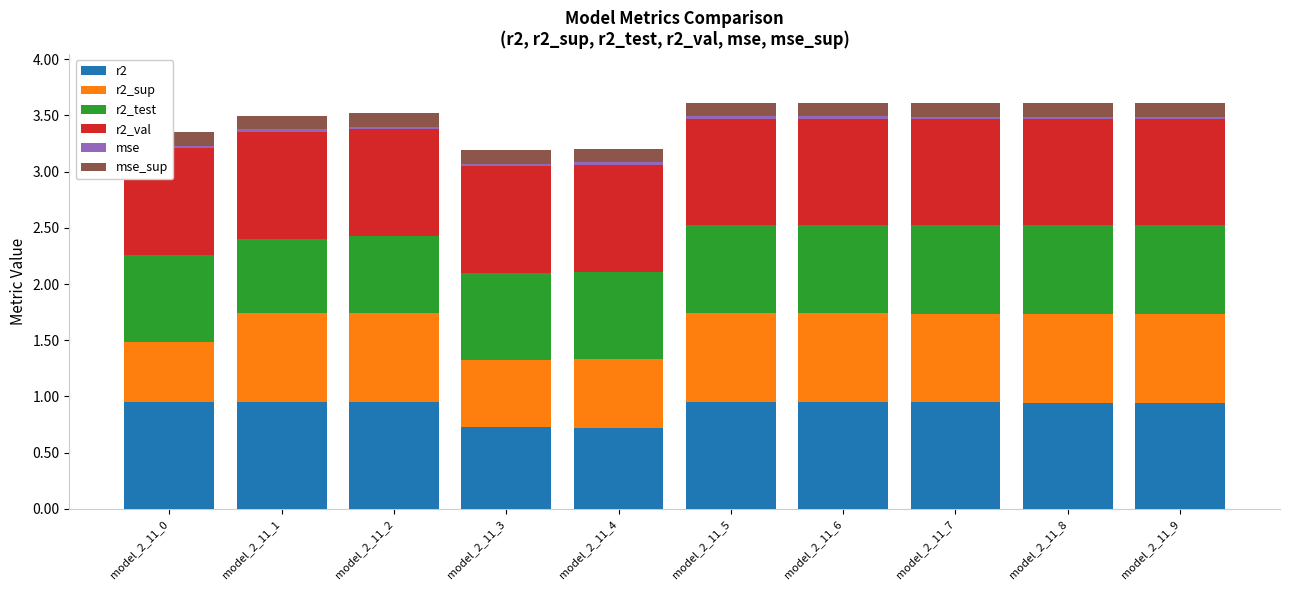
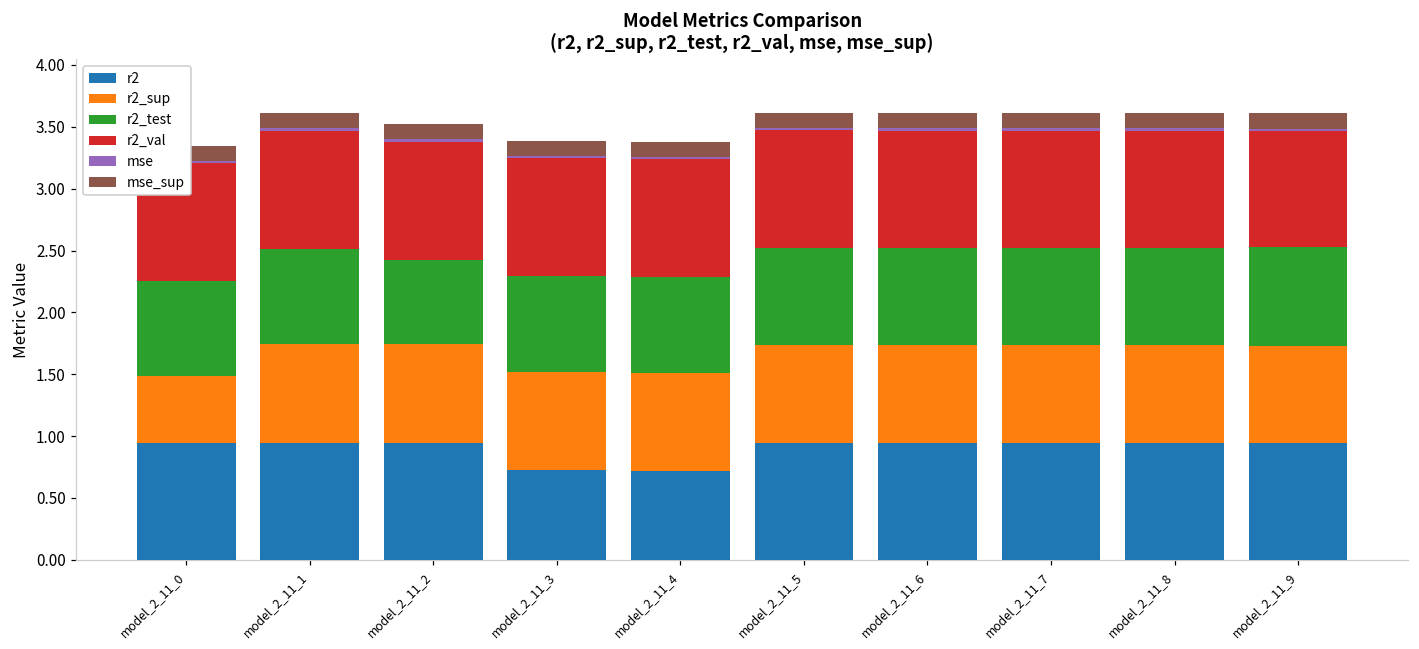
  {
    "r2": {
      "model_2_11_0": 0.95,
      "model_2_11_1": 0.95,
      "model_2_11_2": 0.95,
      "model_2_11_3": 0.73,
      "model_2_11_4": 0.72,
      "model_2_11_5": 0.95,
      "model_2_11_6": 0.95,
      "model_2_11_7": 0.95,
      "model_2_11_8": 0.95,
      "model_2_11_9": 0.95
    },
    "r2_sup": {
      "model_2_11_0": 0.54,
      "model_2_11_1": 0.80,
      "model_2_11_2": 0.80,
-     "model_2_11_3": 0.60,
-     "model_2_11_4": 0.62,
+     "model_2_11_3": 0.79,
+     "model_2_11_4": 0.79,
      "model_2_11_5": 0.79,
      "model_2_11_6": 0.79,
      "model_2_11_7": 0.79,
      "model_2_11_8": 0.79,
      "model_2_11_9": 0.79
    },
    "r2_test": {
      "model_2_11_0": 0.77,
-     "model_2_11_1": 0.66,
+     "model_2_11_1": 0.77,
      "model_2_11_2": 0.68,
      "model_2_11_3": 0.77,
      "model_2_11_4": 0.78,
      "model_2_11_5": 0.79,
      "model_2_11_6": 0.79,
      "model_2_11_7": 0.79,
      "model_2_11_8": 0.79,
      "model_2_11_9": 0.80
    },
    "r2_val": {
      "model_2_11_1": 0.95,
      "model_2_11_2": 0.95,
      "model_2_11_3": 0.95,
      "model_2_11_4": 0.95,
      "model_2_11_5": 0.95,
      "model_2_11_6": 0.95,
      "model_2_11_7": 0.95,
      "model_2_11_8": 0.94,
      "model_2_11_9": 0.94
    },
    "mse_sup": {
      "model_2_11_1": 0.12,
      "model_2_11_2": 0.12,
      "model_2_11_3": 0.12,
      "model_2_11_4": 0.12,
      "model_2_11_5": 0.12,
      "model_2_11_6": 0.12,
      "model_2_11_7": 0.12,
      "model_2_11_8": 0.12,
      "model_2_11_9": 0.13
    }
  }
